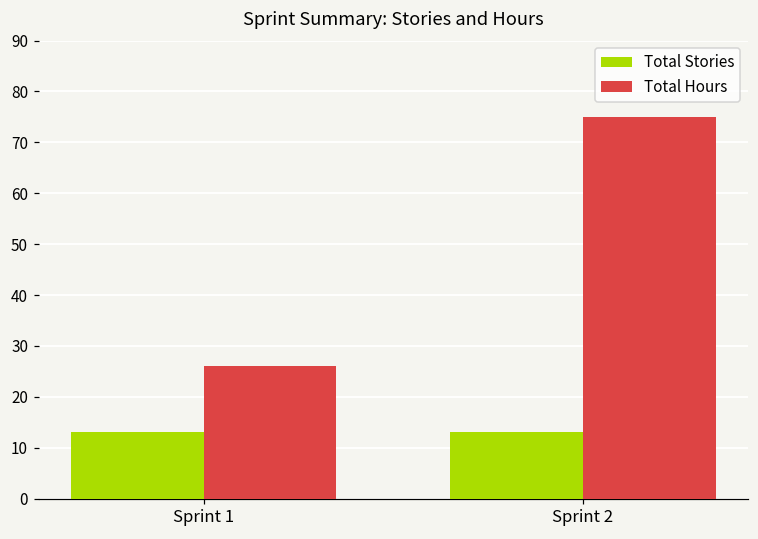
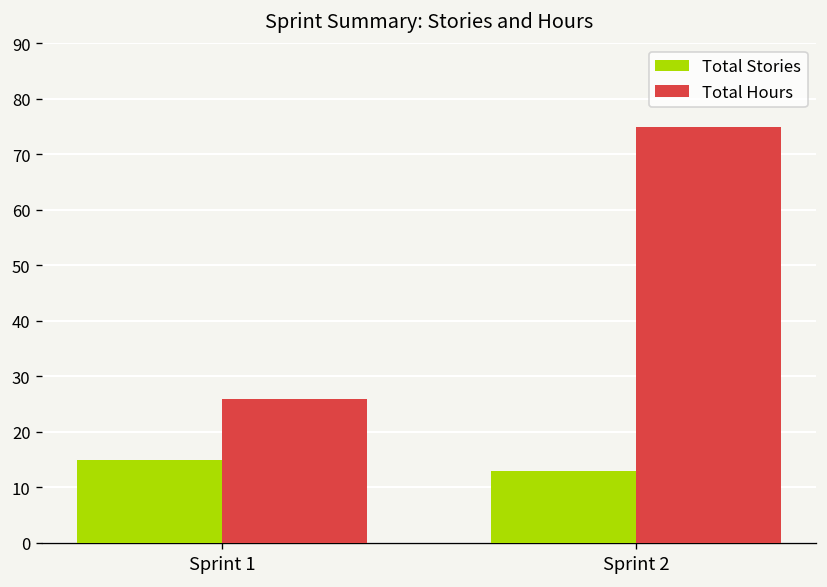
  {
    "Total Stories": {
-     "Sprint 1": 13,
+     "Sprint 1": 15,
      "Sprint 2": 13
    },
    "Total Hours": {
      "Sprint 1": 26,
      "Sprint 2": 75
    }
  }
